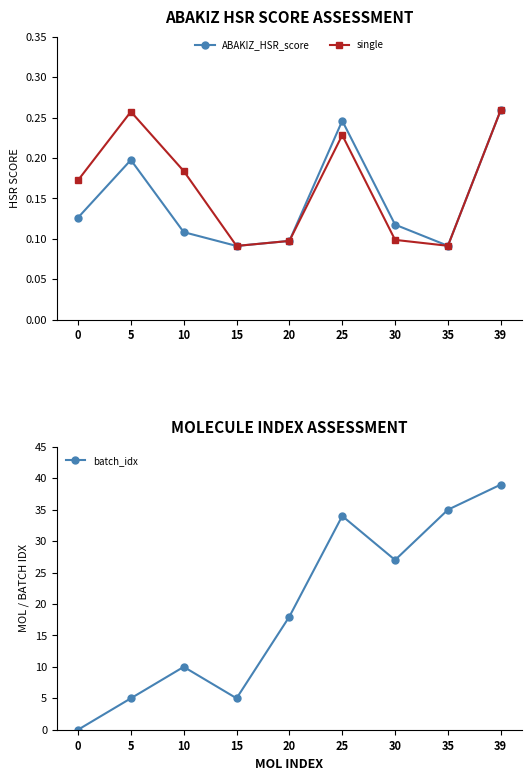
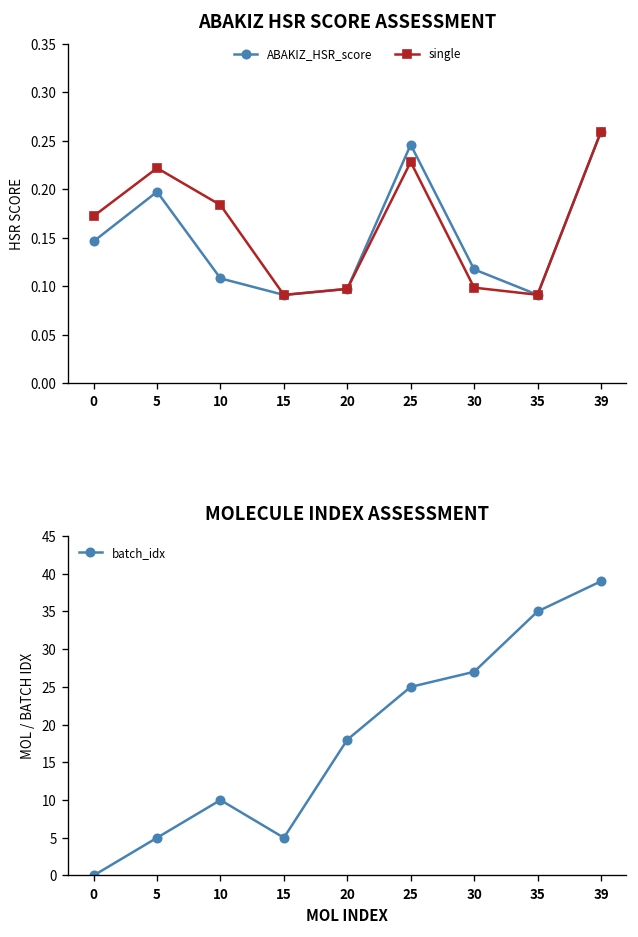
  {
    "ABAKIZ HSR SCORE ASSESSMENT": {
      "ABAKIZ_HSR_score": {
-       "0": 0.13,
+       "0": 0.15,
        "5": 0.20,
        "10": 0.11,
        "25": 0.25,
        "30": 0.12
      },
      "single": {
        "0": 0.17,
-       "5": 0.26,
+       "5": 0.22,
        "10": 0.18,
        "25": 0.23,
        "30": 0.10
      }
    },
    "MOLECULE INDEX ASSESSMENT": {
      "0": 0,
      "5": 5,
      "10": 10,
      "15": 5,
      "20": 18,
-     "25": 34,
+     "25": 25,
      "30": 27,
      "35": 35,
      "39": 39
    }
  }
